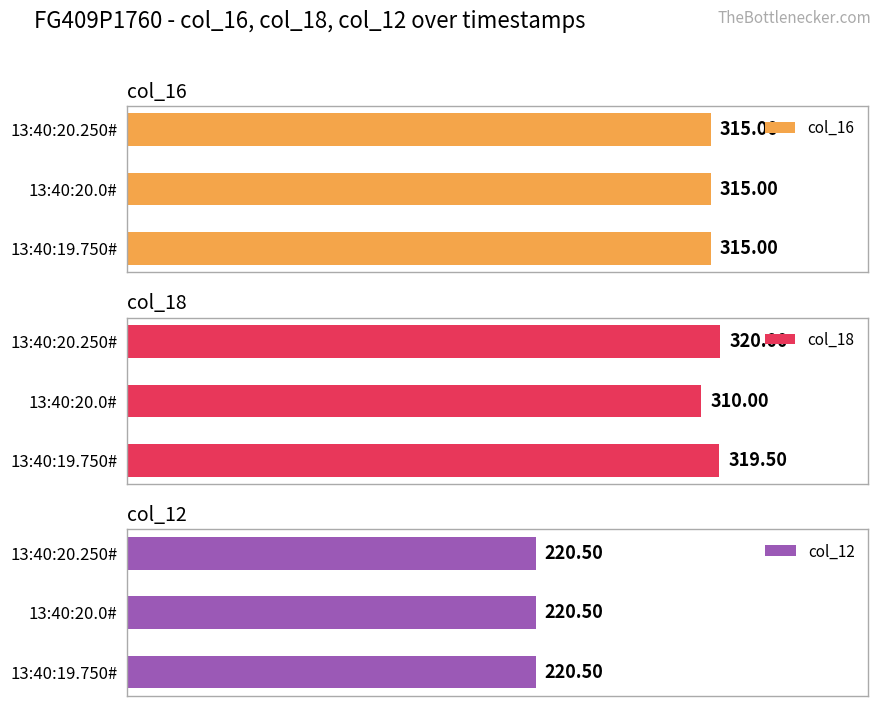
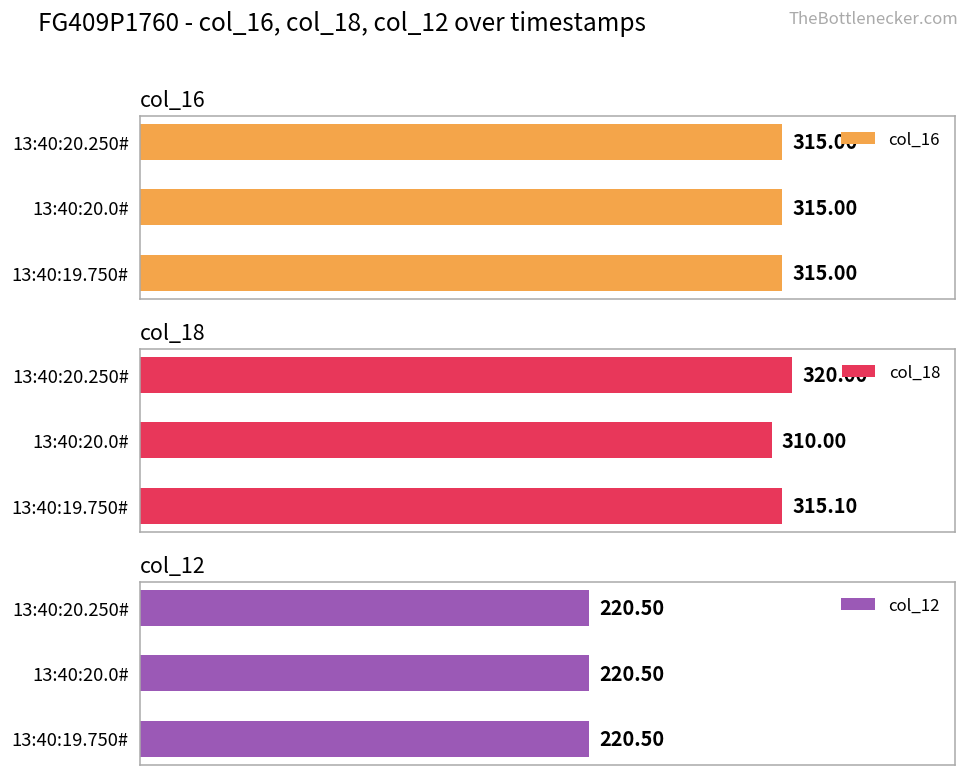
  {
    "col_16": {
      "13:40:20.250#": 315.00,
      "13:40:20.0#": 315.00,
      "13:40:19.750#": 315.00
    },
    "col_18": {
      "13:40:20.250#": 320.00,
      "13:40:20.0#": 310.00,
-     "13:40:19.750#": 319.50
+     "13:40:19.750#": 315.10
    },
    "col_12": {
      "13:40:20.250#": 220.50,
      "13:40:20.0#": 220.50,
      "13:40:19.750#": 220.50
    }
  }
